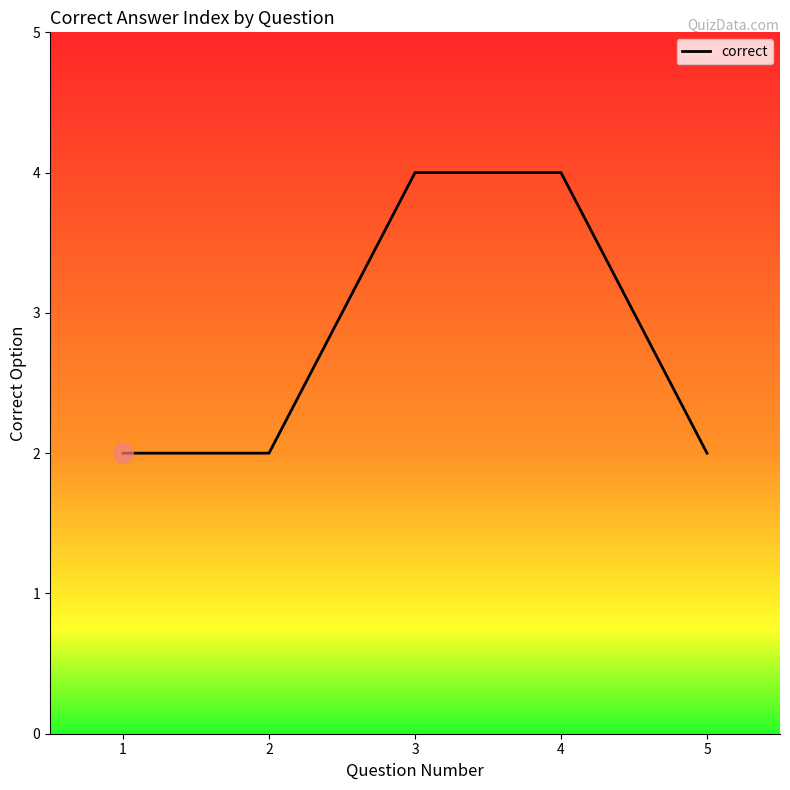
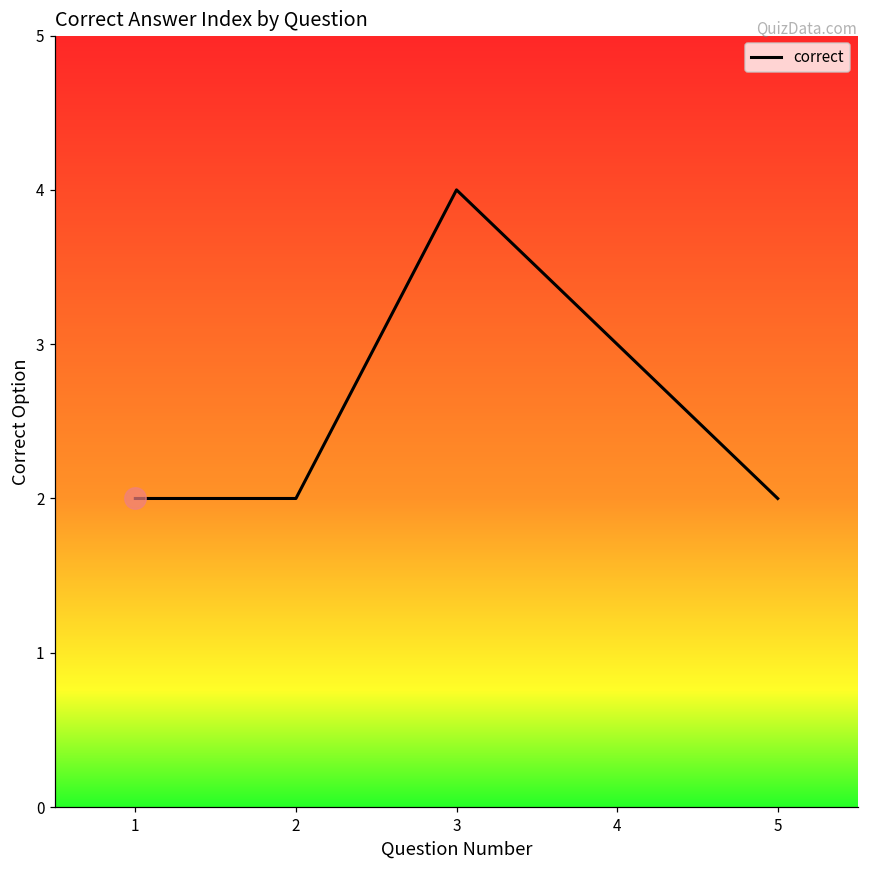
  {
    "correct": {
      "2": 2,
      "3": 4,
-     "4": 4,
+     "4": 3,
      "5": 2
    }
  }
